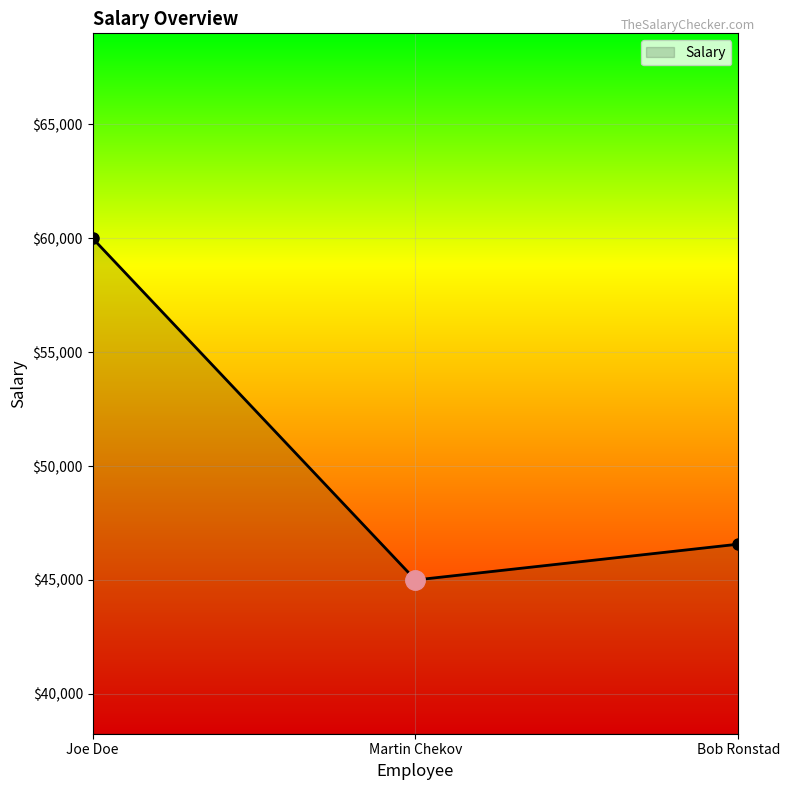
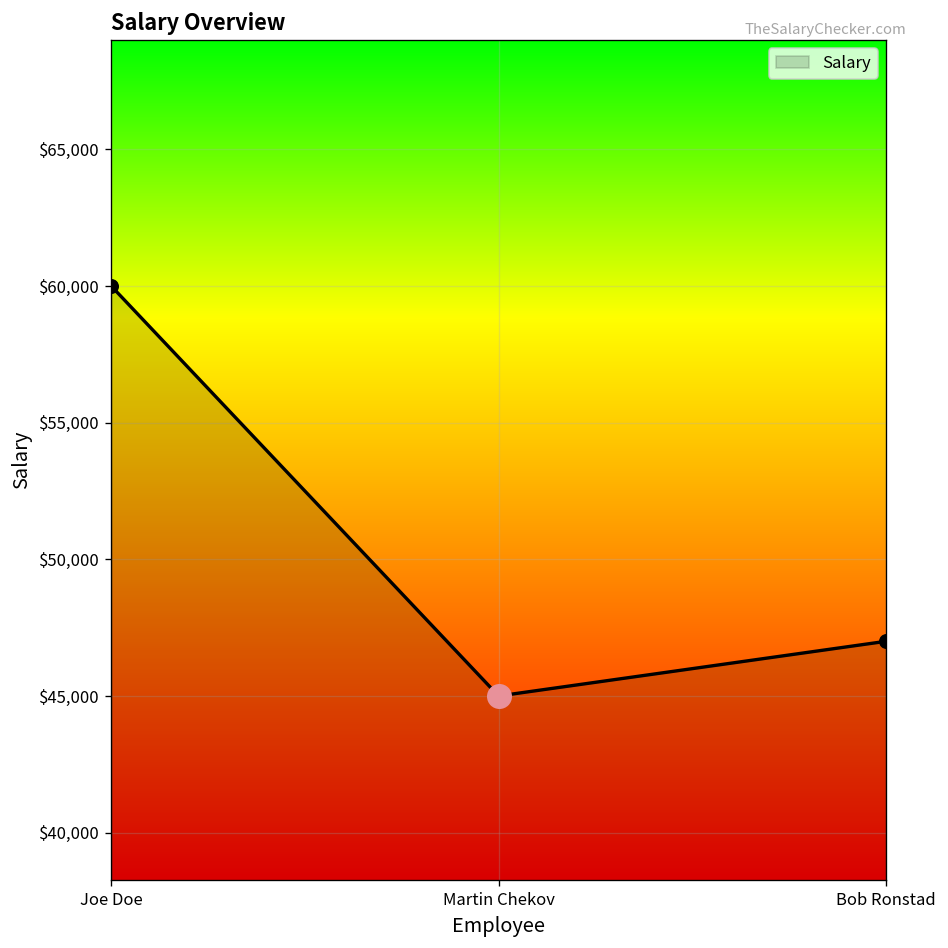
  {
    "Salary": {
      "Joe Doe": "$60,000",
-     "Bob Ronstad": "$46,600"
+     "Bob Ronstad": "$47,000"
    }
  }
